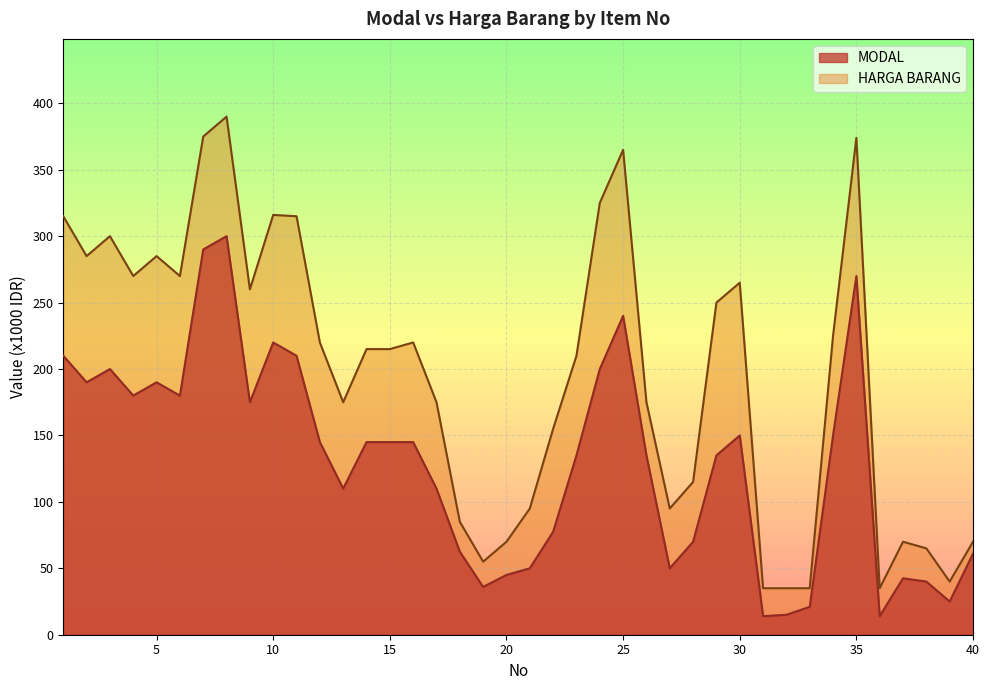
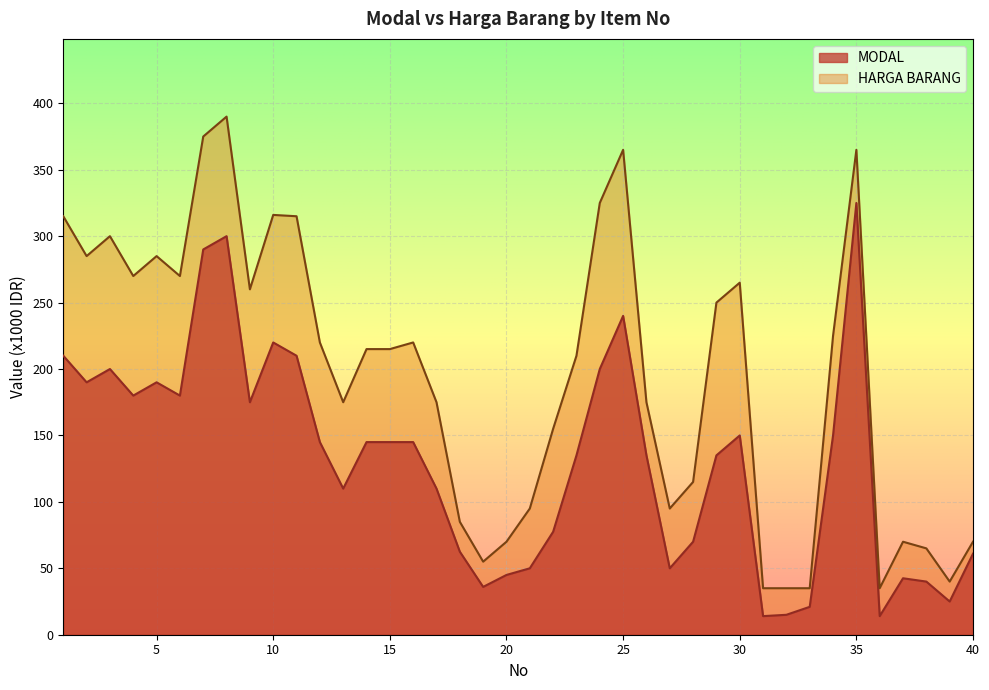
  {
    "MODAL": {
      "5": 190,
      "10": 220,
      "15": 145,
      "20": 45,
      "25": 240,
      "30": 150,
-     "35": 270,
+     "35": 325,
      "40": 61
    },
    "HARGA BARANG": {
      "5": 285,
      "10": 316,
      "15": 215,
      "20": 70,
      "25": 365,
      "30": 265,
-     "35": 374,
+     "35": 365,
      "40": 70
    }
  }
